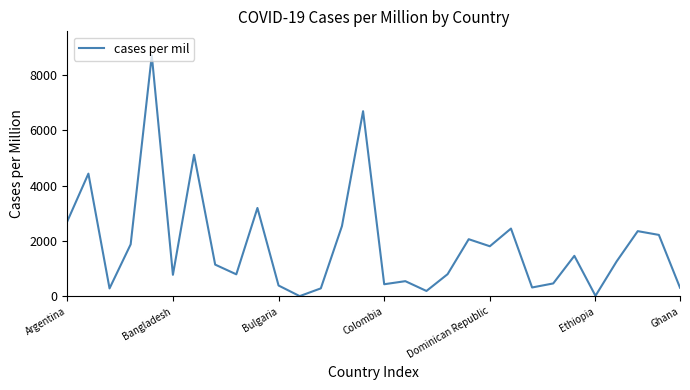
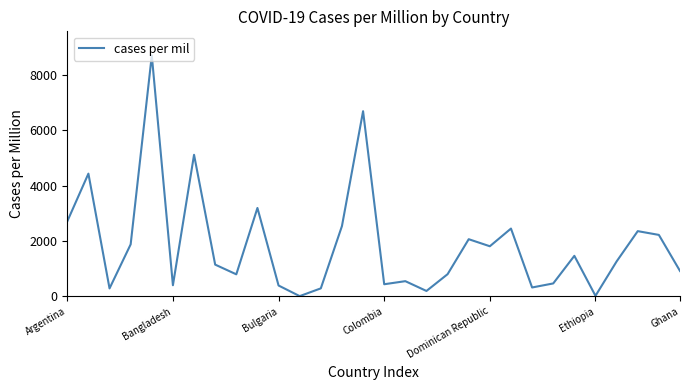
  {
    "Argentina": 2700,
-   "Bangladesh": 800,
+   "Bangladesh": 400,
    "Bulgaria": 400,
    "Colombia": 400,
    "Dominican Republic": 1800,
    "Ethiopia": 0,
-   "Ghana": 300
+   "Ghana": 900
  }
